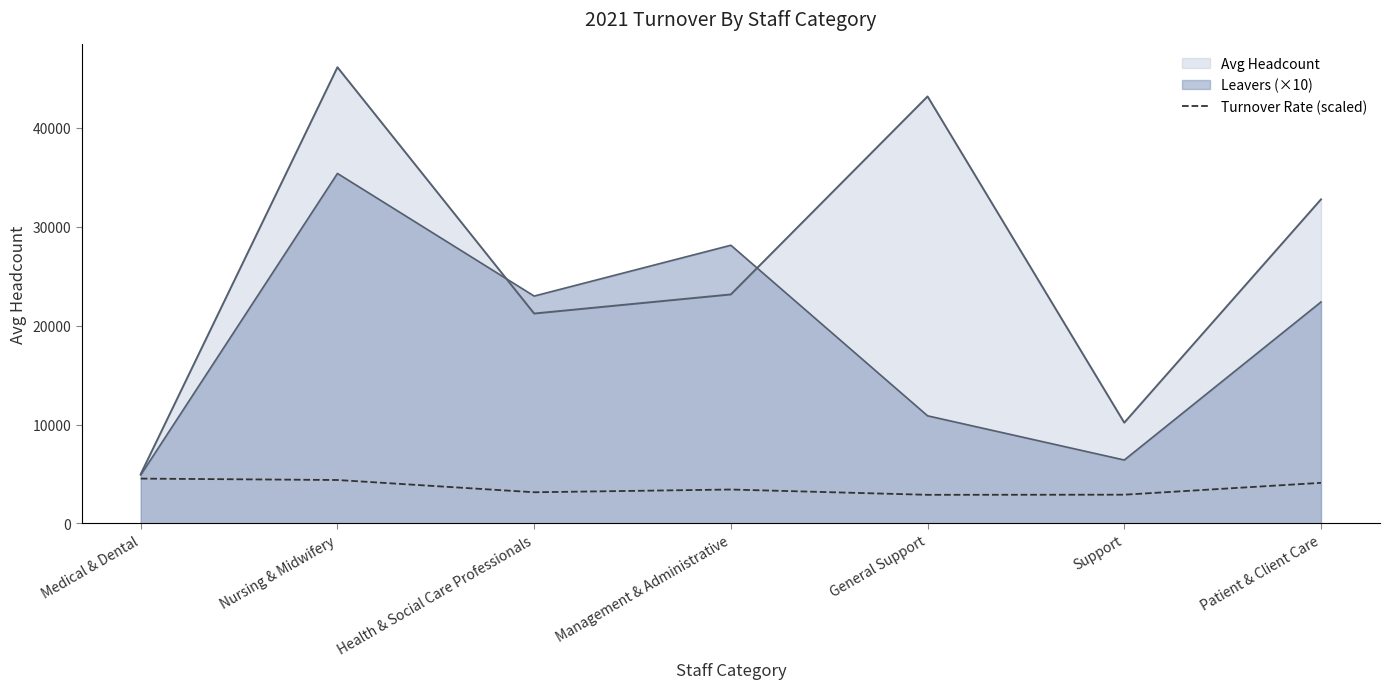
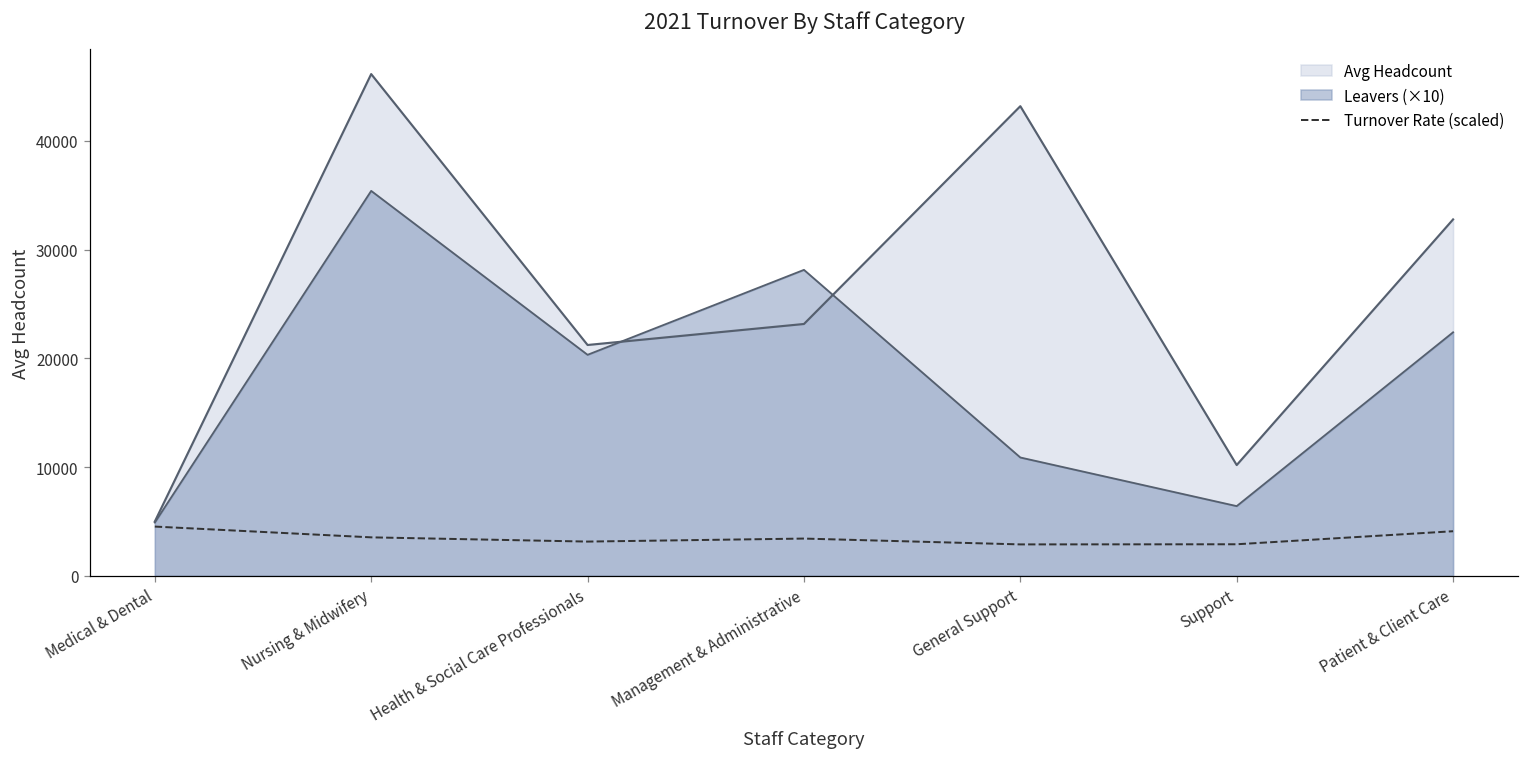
  {
    "Avg Headcount": {
      "Nursing & Midwifery": 46000,
      "Health & Social Care Professionals": 21000,
      "Management & Administrative": 23000,
      "General Support": 43000,
      "Support": 10000,
      "Patient & Client Care": 33000
    },
    "Leavers (×10)": {
      "Nursing & Midwifery": 35000,
-     "Health & Social Care Professionals": 23000,
+     "Health & Social Care Professionals": 20000,
      "Management & Administrative": 28000,
      "General Support": 11000,
      "Support": 6000,
      "Patient & Client Care": 22000
    },
    "Turnover Rate (scaled)": {
      "Medical & Dental": 5000,
-     "Nursing & Midwifery": 4400,
+     "Nursing & Midwifery": 3500,
      "Health & Social Care Professionals": 3000,
      "Management & Administrative": 3000,
      "General Support": 3000,
      "Support": 3000,
      "Patient & Client Care": 4000
    }
  }
